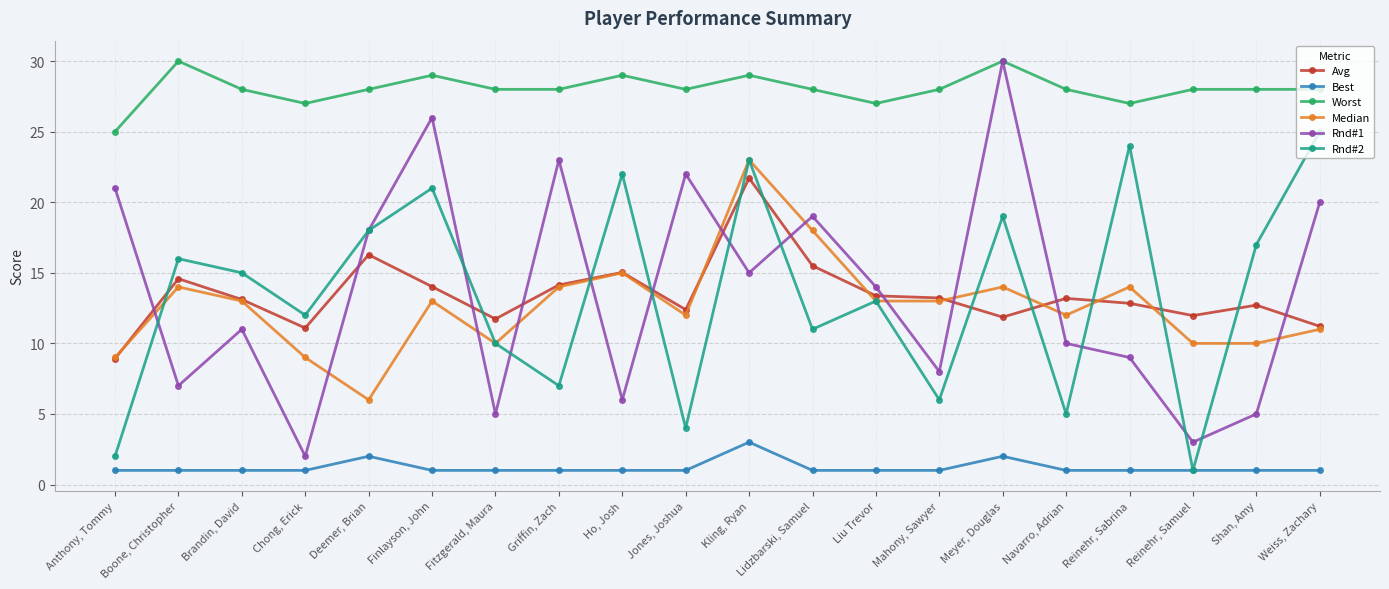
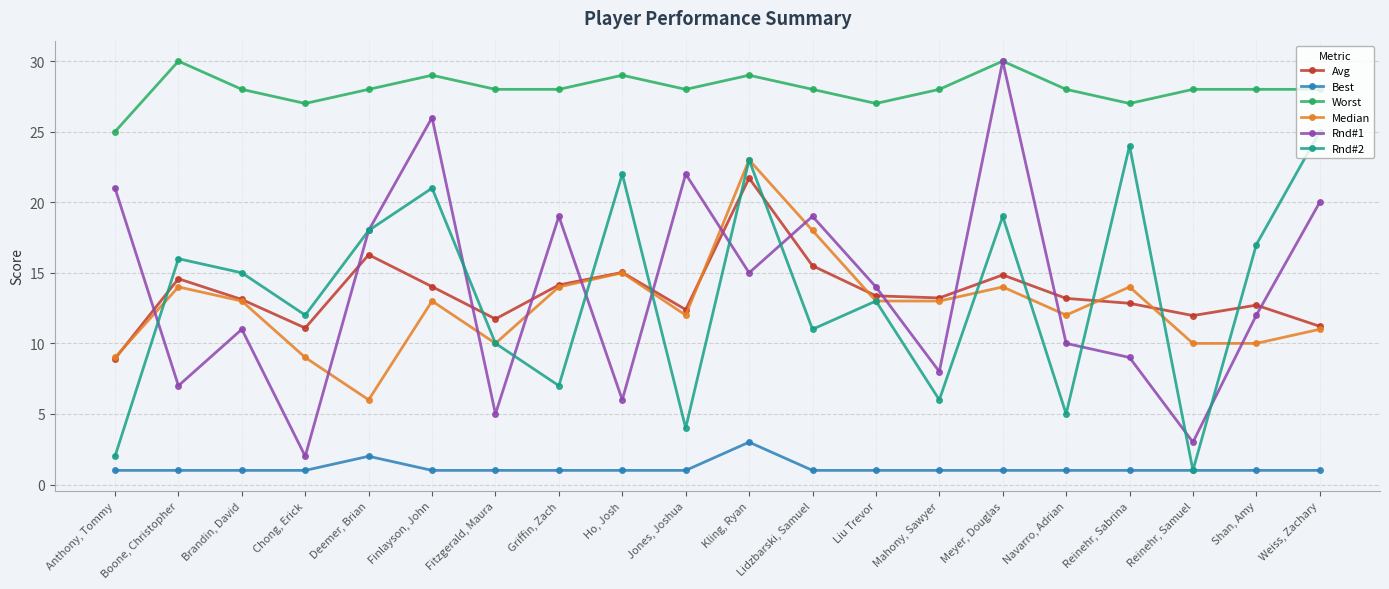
  {
    "Avg": {
      "Boone, Christopher": 14.6,
      "Chong, Erick": 11.1,
      "Deemer, Brian": 16.3,
      "Finlayson, John": 14.0,
      "Fitzgerald, Maura": 11.7,
      "Jones, Joshua": 12.4,
      "Kling, Ryan": 21.7,
      "Lidzbarski, Samuel": 15.5,
      "Liu Trevor": 13.4,
      "Mahony, Sawyer": 13.2,
-     "Meyer, Douglas": 11.9,
+     "Meyer, Douglas": 14.9,
      "Navarro, Adrian": 13.2,
      "Reinehr, Sabrina": 12.8,
      "Reinehr, Samuel": 12.0,
      "Shan, Amy": 12.7,
      "Weiss, Zachary": 11.2
    },
    "Best": {
      "Anthony, Tommy": 1,
      "Boone, Christopher": 1,
      "Brandin, David": 1,
      "Chong, Erick": 1,
      "Deemer, Brian": 2,
      "Finlayson, John": 1,
      "Fitzgerald, Maura": 1,
      "Griffin, Zach": 1,
      "Ho, Josh": 1,
      "Jones, Joshua": 1,
      "Kling, Ryan": 3,
      "Lidzbarski, Samuel": 1,
      "Liu Trevor": 1,
      "Mahony, Sawyer": 1,
-     "Meyer, Douglas": 2,
+     "Meyer, Douglas": 1,
      "Navarro, Adrian": 1,
      "Reinehr, Sabrina": 1,
      "Shan, Amy": 1,
      "Weiss, Zachary": 1
    },
    "Median": {
      "Boone, Christopher": 14.0,
      "Chong, Erick": 9.0,
      "Deemer, Brian": 6.0,
      "Finlayson, John": 13.0,
      "Jones, Joshua": 12.0,
      "Lidzbarski, Samuel": 18.0,
      "Mahony, Sawyer": 13.0,
      "Meyer, Douglas": 14.0,
      "Navarro, Adrian": 12.0,
      "Reinehr, Sabrina": 14.0,
      "Reinehr, Samuel": 10.0,
      "Shan, Amy": 10.0,
      "Weiss, Zachary": 11.0
    },
    "Rnd#1": {
      "Anthony, Tommy": 21,
      "Boone, Christopher": 7,
      "Brandin, David": 11,
      "Chong, Erick": 2,
      "Finlayson, John": 26,
      "Fitzgerald, Maura": 5,
-     "Griffin, Zach": 23,
+     "Griffin, Zach": 19,
      "Ho, Josh": 6,
      "Jones, Joshua": 22,
      "Kling, Ryan": 15,
      "Lidzbarski, Samuel": 19,
      "Liu Trevor": 14,
      "Mahony, Sawyer": 8,
      "Navarro, Adrian": 10,
      "Reinehr, Sabrina": 9,
      "Reinehr, Samuel": 3,
-     "Shan, Amy": 5,
+     "Shan, Amy": 12,
      "Weiss, Zachary": 20
    }
  }
